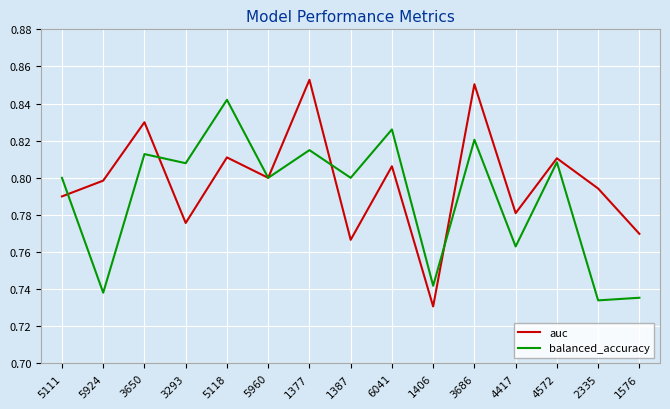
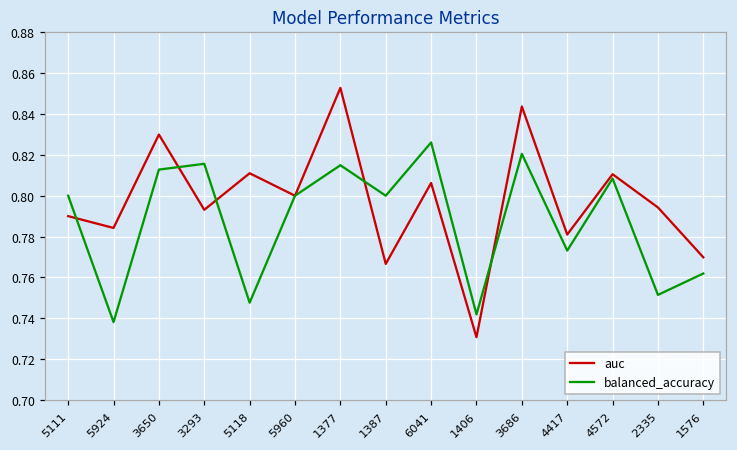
  {
    "auc": {
      "5111": 0.790,
-     "5924": 0.798,
+     "5924": 0.784,
      "3650": 0.830,
-     "3293": 0.776,
+     "3293": 0.793,
      "5118": 0.811,
      "1377": 0.853,
      "1387": 0.767,
      "6041": 0.806,
      "1406": 0.731,
-     "3686": 0.850,
+     "3686": 0.844,
      "4417": 0.781,
      "4572": 0.811,
      "2335": 0.794,
      "1576": 0.770
    },
    "balanced_accuracy": {
      "5111": 0.800,
      "5924": 0.738,
      "3650": 0.813,
-     "3293": 0.808,
-     "5118": 0.842,
+     "3293": 0.816,
+     "5118": 0.748,
      "1377": 0.815,
      "1387": 0.800,
      "6041": 0.826,
      "1406": 0.742,
      "3686": 0.821,
-     "4417": 0.763,
+     "4417": 0.773,
      "4572": 0.808,
-     "2335": 0.734,
-     "1576": 0.735
+     "2335": 0.751,
+     "1576": 0.762
    }
  }
